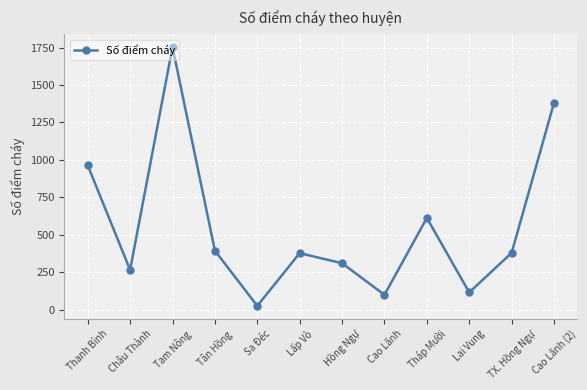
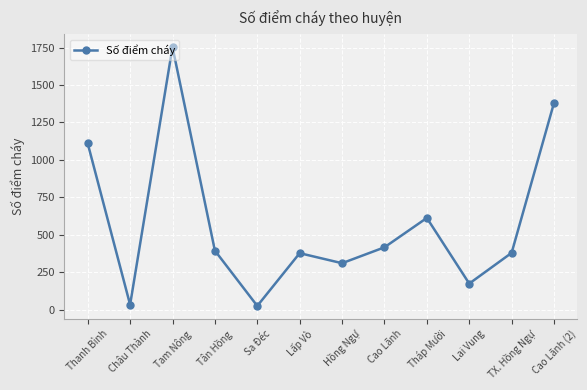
  {
-   "Thanh Bình": 960,
-   "Châu Thành": 270,
+   "Thanh Bình": 1110,
+   "Châu Thành": 30,
    "Tân Hồng": 400,
    "Sa Đéc": 30,
    "Lấp Vò": 380,
    "Hồng Ngự": 310,
-   "Cao Lãnh": 100,
+   "Cao Lãnh": 420,
    "Tháp Mười": 610,
-   "Lai Vung": 120,
+   "Lai Vung": 180,
    "TX. Hồng Ngự": 380,
    "Cao Lãnh (2)": 1380
  }
